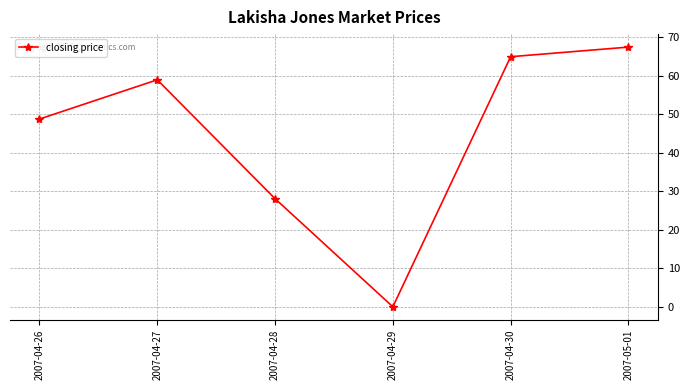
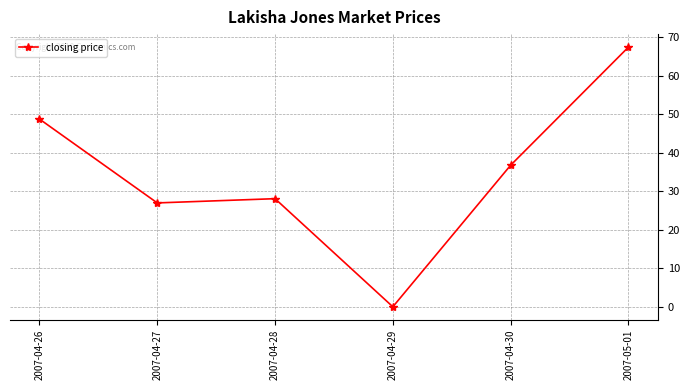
  {
    "2007-04-26": 49,
-   "2007-04-27": 59,
+   "2007-04-27": 27,
    "2007-04-28": 28,
    "2007-04-29": 0,
-   "2007-04-30": 65,
+   "2007-04-30": 37,
    "2007-05-01": 68
  }
